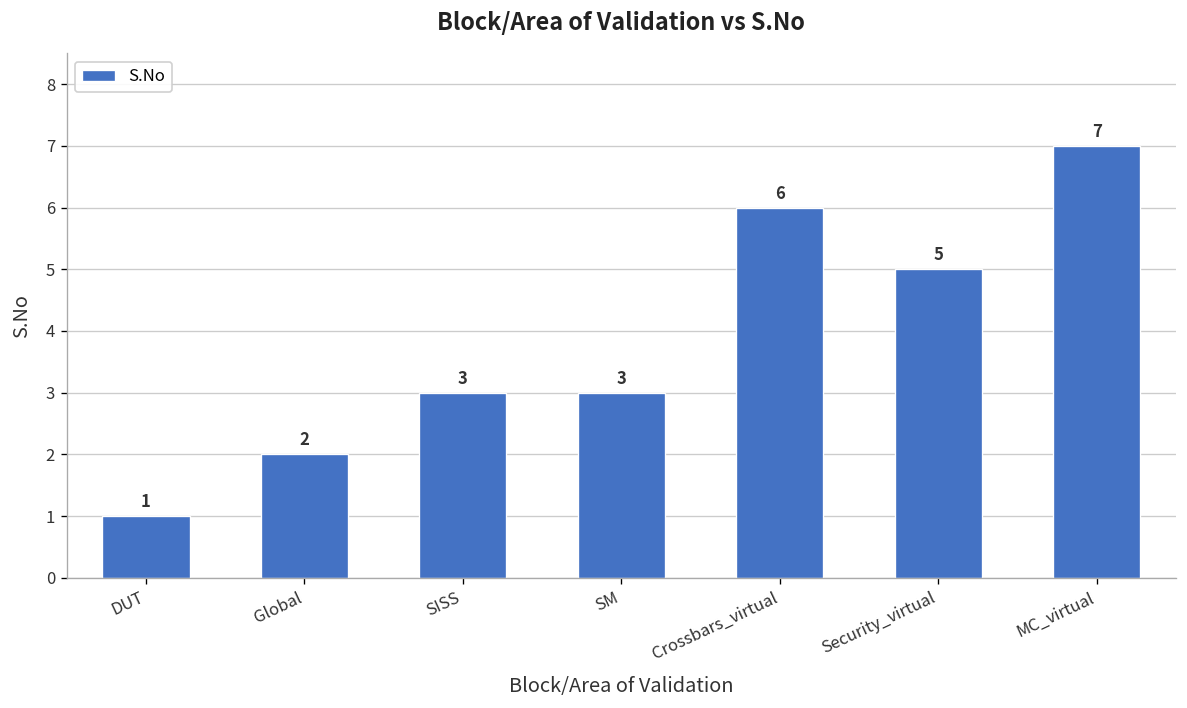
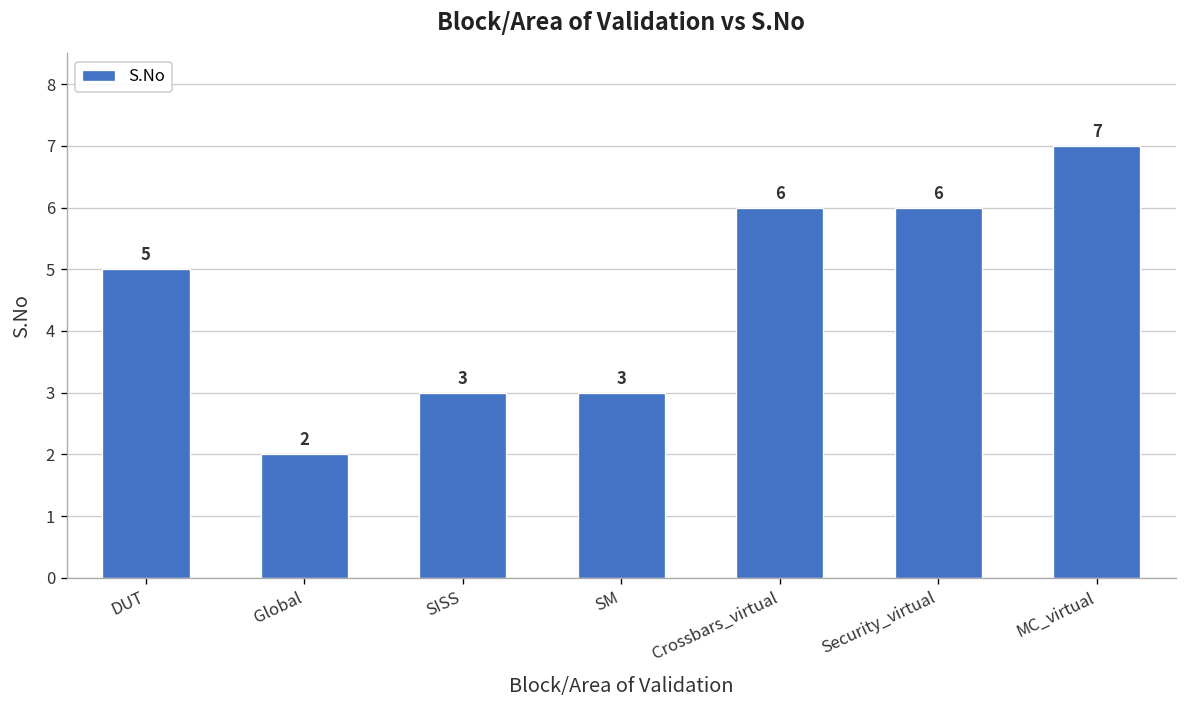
  {
-   "DUT": 1,
+   "DUT": 5,
    "Global": 2,
    "SISS": 3,
    "SM": 3,
    "Crossbars_virtual": 6,
-   "Security_virtual": 5,
+   "Security_virtual": 6,
    "MC_virtual": 7
  }
